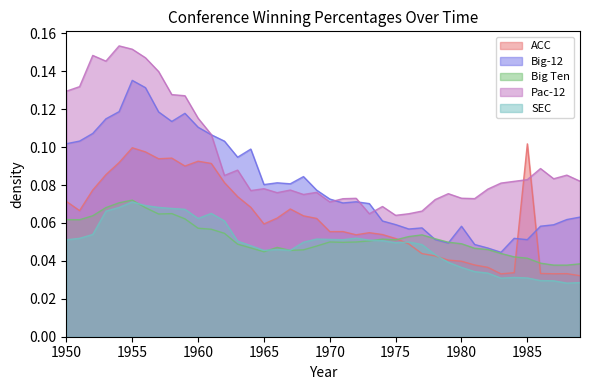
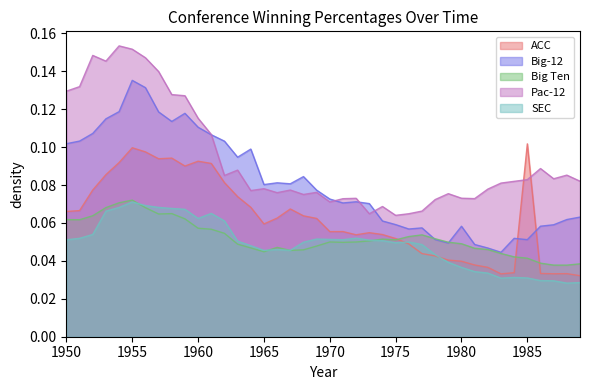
  {
    "ACC": {
-     "1950": 0.071,
+     "1950": 0.066,
      "1955": 0.100,
      "1960": 0.093,
      "1965": 0.059,
      "1970": 0.055,
      "1980": 0.040,
      "1985": 0.102
    },
    "Big-12": {
      "1950": 0.102,
      "1955": 0.135,
      "1960": 0.111,
      "1965": 0.080,
      "1970": 0.073,
      "1975": 0.059,
      "1980": 0.058,
      "1985": 0.051
    },
    "Big Ten": {
      "1950": 0.062,
      "1960": 0.057,
      "1970": 0.050,
      "1980": 0.049,
      "1985": 0.041
    },
    "Pac-12": {
      "1950": 0.130,
      "1955": 0.152,
      "1960": 0.115,
      "1965": 0.078,
      "1970": 0.071,
      "1975": 0.064,
      "1980": 0.073,
      "1985": 0.083
    },
    "SEC": {
      "1950": 0.051,
      "1960": 0.062,
      "1970": 0.051,
      "1975": 0.050,
      "1980": 0.037,
      "1985": 0.031
    }
  }
